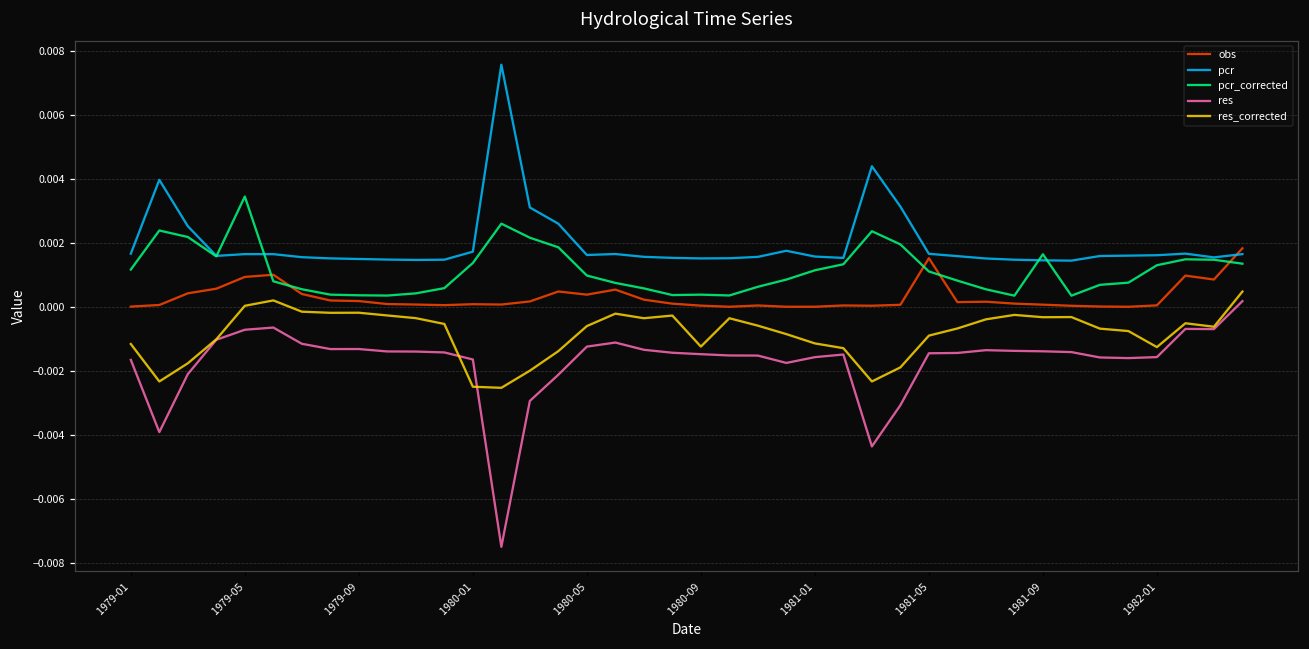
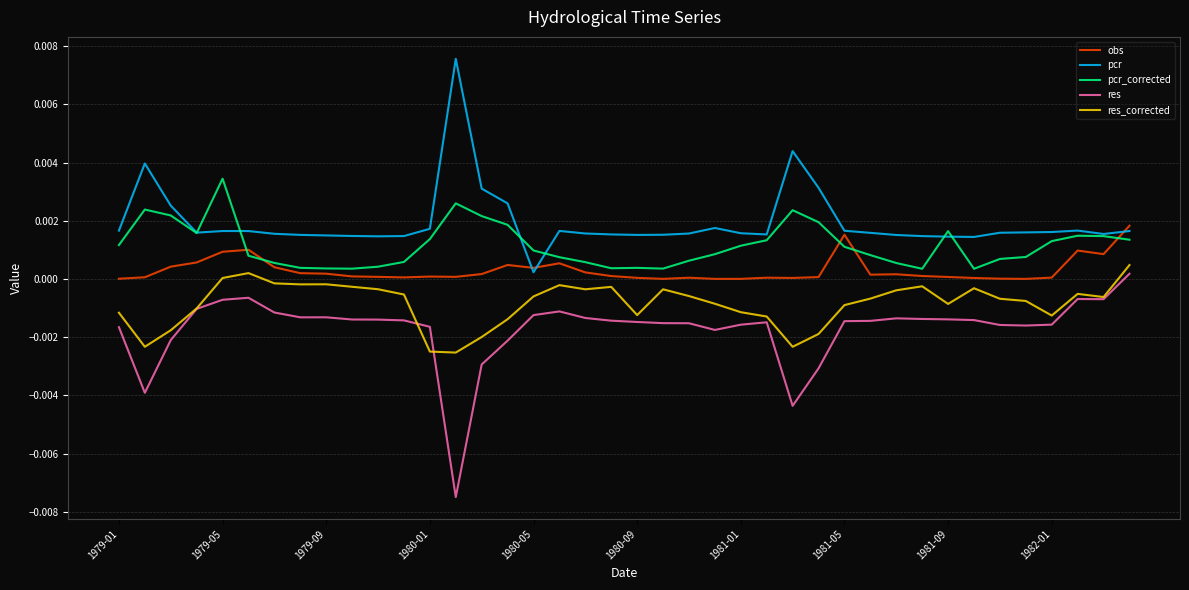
  {
    "obs": {
      "1979-01": 0.0000,
      "1979-05": 0.0009,
      "1979-09": 0.0002,
      "1980-01": 0.0001,
      "1980-05": 0.0004,
      "1980-09": 0.0000,
      "1981-01": 0.0000,
      "1981-05": 0.0015,
      "1981-09": 0.0001,
      "1982-01": 0.0000
    },
    "pcr": {
      "1979-01": 0.0017,
      "1979-05": 0.0016,
      "1979-09": 0.0015,
      "1980-01": 0.0017,
-     "1980-05": 0.0016,
+     "1980-05": 0.0002,
      "1980-09": 0.0015,
      "1981-01": 0.0016,
      "1981-05": 0.0017,
      "1981-09": 0.0015,
      "1982-01": 0.0016
    },
    "pcr_corrected": {
      "1979-01": 0.0012,
      "1979-05": 0.0034,
      "1979-09": 0.0004,
      "1980-01": 0.0014,
      "1980-05": 0.0010,
      "1980-09": 0.0004,
      "1981-01": 0.0011,
      "1981-05": 0.0011,
      "1981-09": 0.0016,
      "1982-01": 0.0013
    },
    "res": {
      "1979-01": -0.0017,
      "1979-05": -0.0007,
      "1979-09": -0.0013,
      "1980-01": -0.0016,
      "1980-05": -0.0012,
      "1980-09": -0.0015,
      "1981-01": -0.0016,
      "1981-05": -0.0014,
      "1981-09": -0.0014,
      "1982-01": -0.0016
    },
    "res_corrected": {
      "1979-01": -0.0012,
      "1979-05": 0.0000,
      "1979-09": -0.0002,
      "1980-01": -0.0025,
      "1980-05": -0.0006,
      "1980-09": -0.0012,
      "1981-01": -0.0011,
      "1981-05": -0.0009,
-     "1981-09": -0.0003,
+     "1981-09": -0.0009,
      "1982-01": -0.0013
    }
  }
